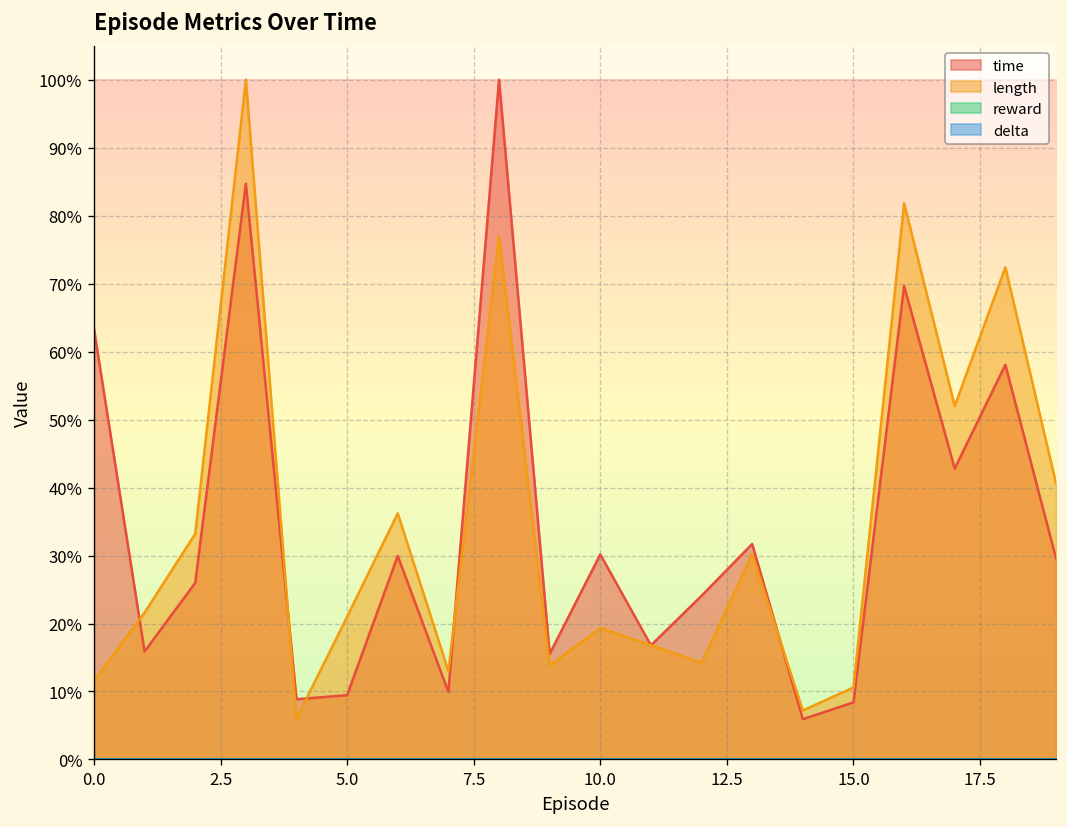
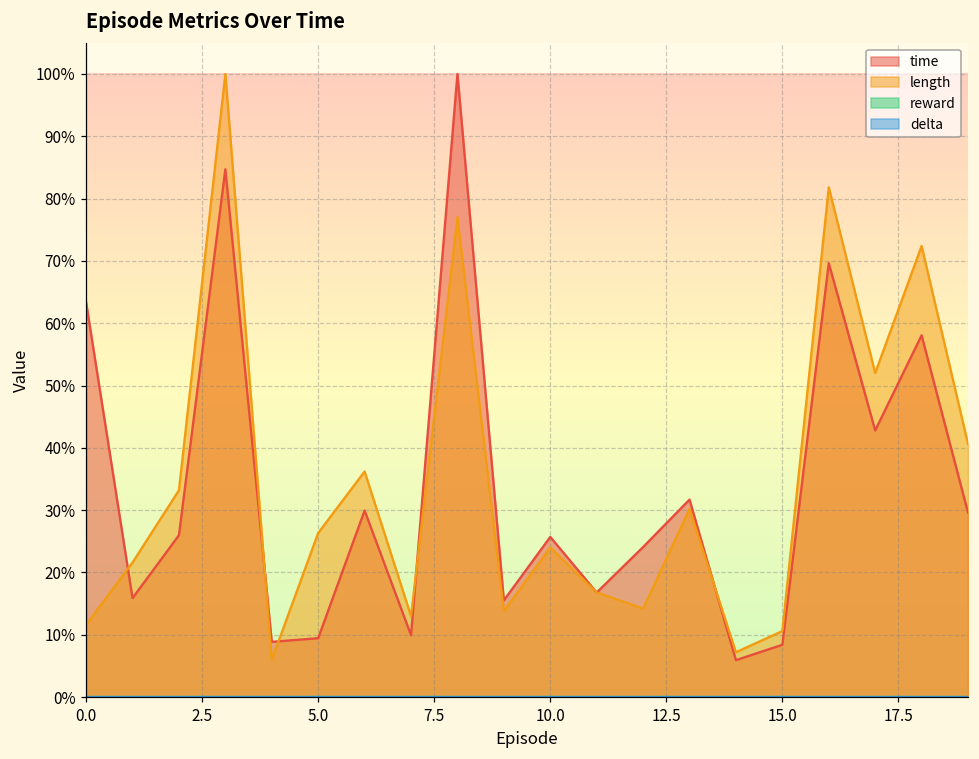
  {
    "time": {
      "0.0": "63%",
      "5.0": "9%",
-     "10.0": "30%",
+     "10.0": "26%",
      "15.0": "8%"
    },
    "length": {
      "0.0": "12%",
-     "5.0": "21%",
-     "10.0": "19%",
+     "5.0": "26%",
+     "10.0": "24%",
      "15.0": "11%"
    },
    "delta": {
      "0.0": "0%",
      "5.0": "0%",
      "10.0": "0%",
      "15.0": "0%"
    }
  }
